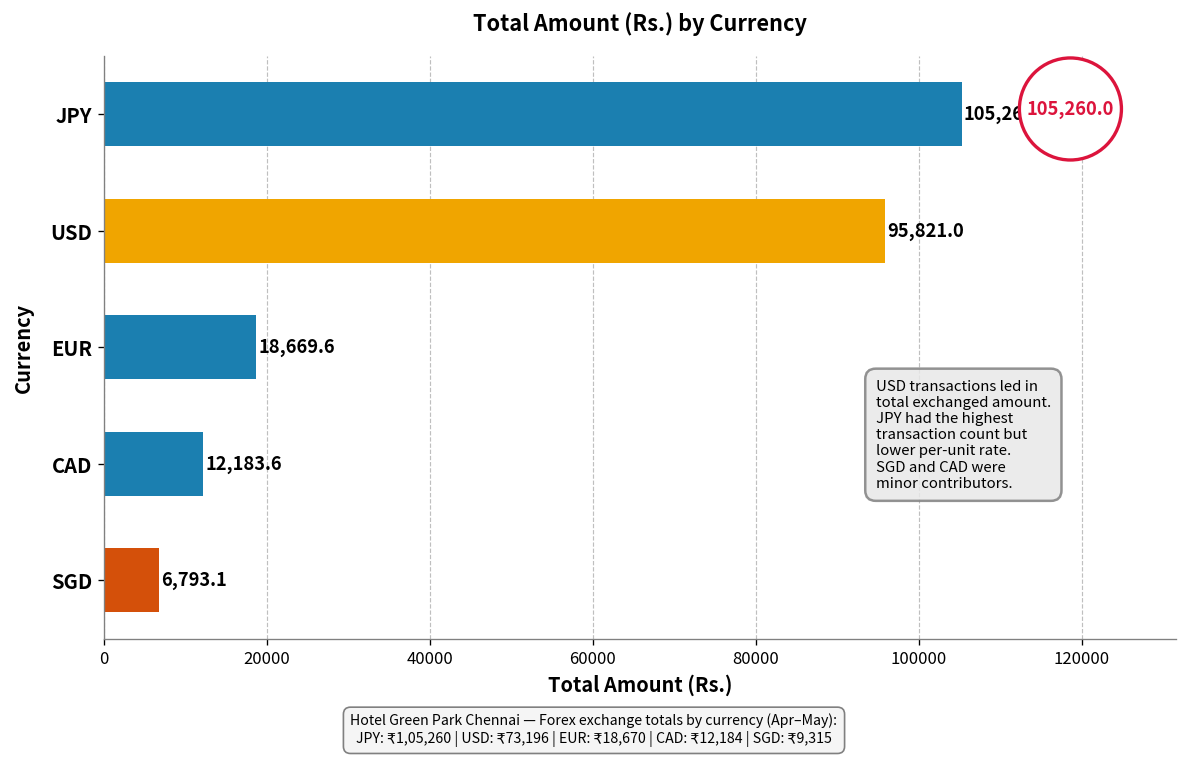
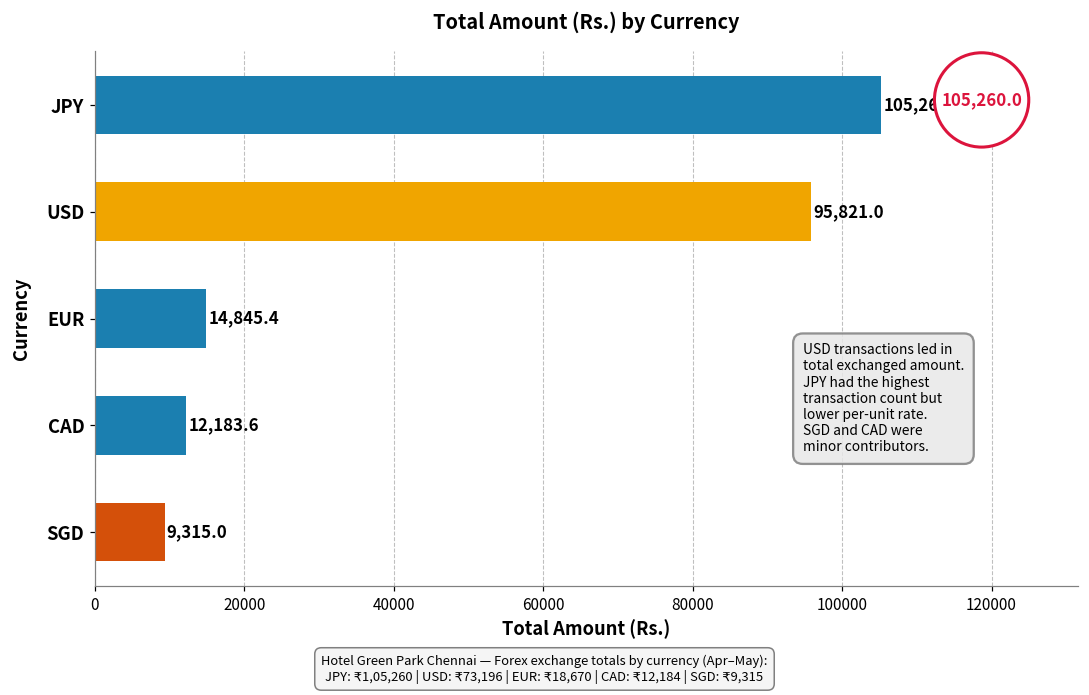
  {
    "USD": "95,821.0",
-   "EUR": "18,669.6",
+   "EUR": "14,845.4",
    "CAD": "12,183.6",
-   "SGD": "6,793.1"
+   "SGD": "9,315.0"
  }
